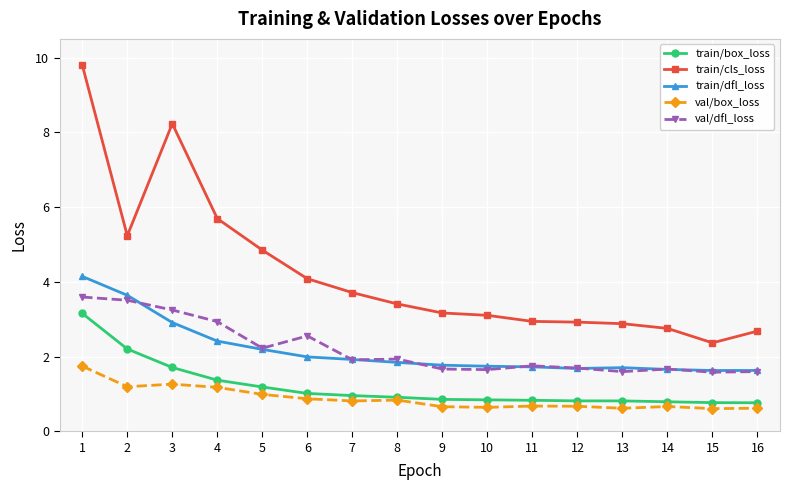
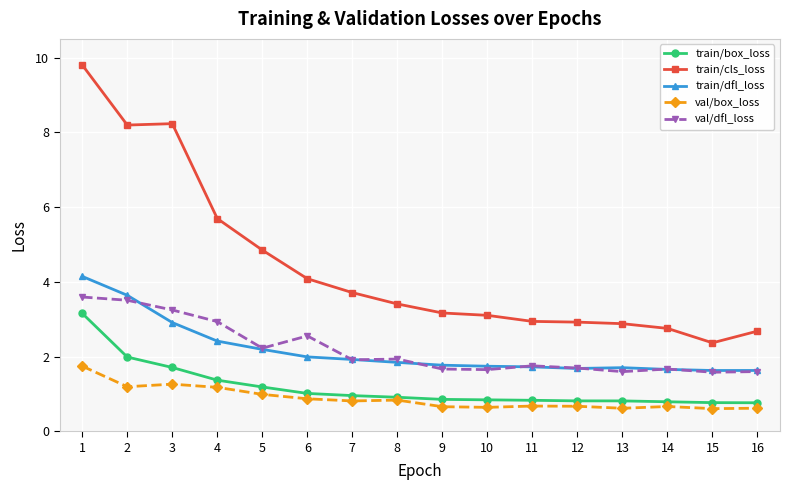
  {
    "train/box_loss": {
      "1": 3.2,
-     "2": 2.2,
+     "2": 2.0,
      "3": 1.7,
      "4": 1.4,
      "5": 1.2,
      "6": 1.0,
      "7": 1.0,
      "8": 0.9,
      "9": 0.9,
      "10": 0.8,
      "11": 0.8,
      "12": 0.8,
      "13": 0.8,
      "14": 0.8,
      "15": 0.8,
      "16": 0.8
    },
    "train/cls_loss": {
      "1": 9.8,
-     "2": 5.2,
+     "2": 8.2,
      "3": 8.2,
      "4": 5.7,
      "5": 4.8,
      "6": 4.1,
      "7": 3.7,
      "8": 3.4,
      "9": 3.2,
      "10": 3.1,
      "11": 2.9,
      "12": 2.9,
      "13": 2.9,
      "14": 2.8,
      "15": 2.4,
      "16": 2.7
    },
    "train/dfl_loss": {
      "1": 4.1,
      "2": 3.6,
      "3": 2.9,
      "4": 2.4,
      "6": 2.0,
      "8": 1.8,
      "9": 1.8,
      "10": 1.7,
      "13": 1.7
    },
    "val/box_loss": {
      "1": 1.7,
      "2": 1.2,
      "3": 1.3,
      "4": 1.2,
      "5": 1.0,
      "6": 0.9,
      "7": 0.8,
      "8": 0.8,
      "9": 0.7,
      "10": 0.6,
      "11": 0.7,
      "12": 0.7,
      "13": 0.6,
      "14": 0.7,
      "15": 0.6,
      "16": 0.6
    },
    "val/dfl_loss": {
      "1": 3.6,
      "2": 3.5,
      "3": 3.2,
      "4": 2.9,
      "6": 2.6,
      "8": 1.9,
      "9": 1.7,
      "10": 1.6,
      "13": 1.6
    }
  }
